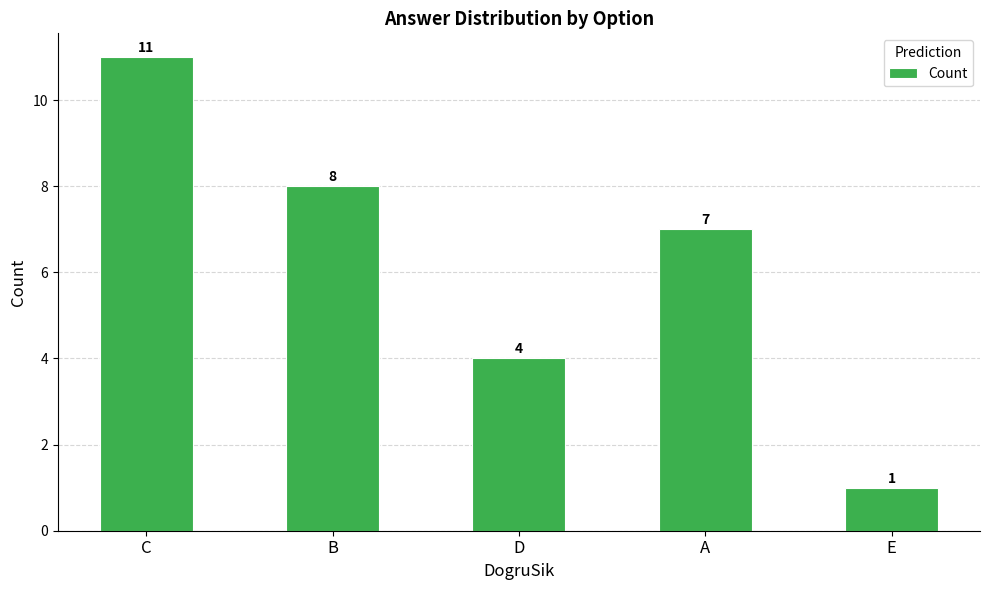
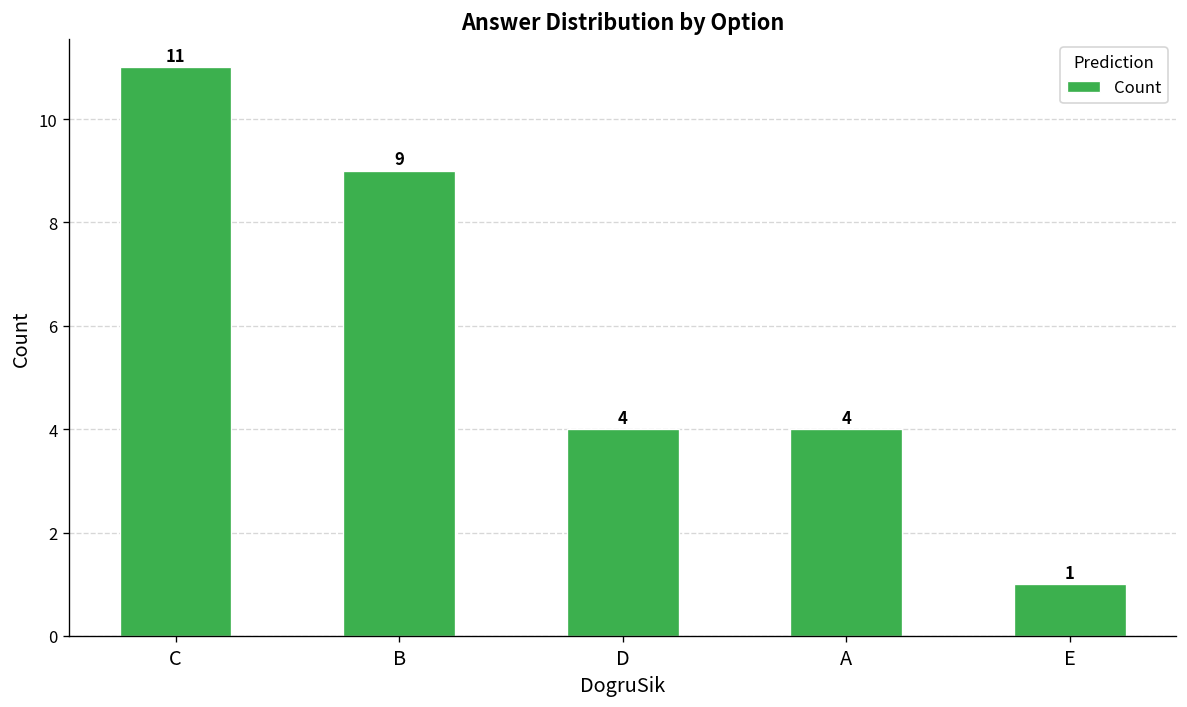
  {
    "C": 11,
-   "B": 8,
+   "B": 9,
    "D": 4,
-   "A": 7,
+   "A": 4,
    "E": 1
  }
